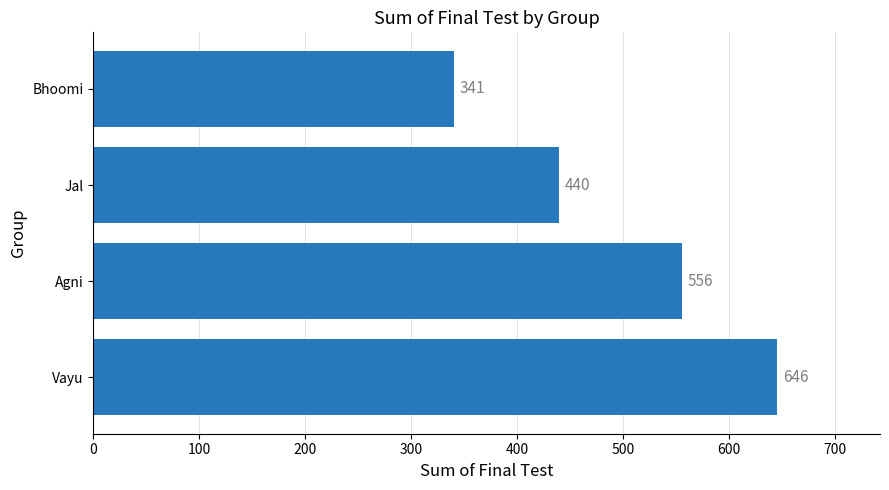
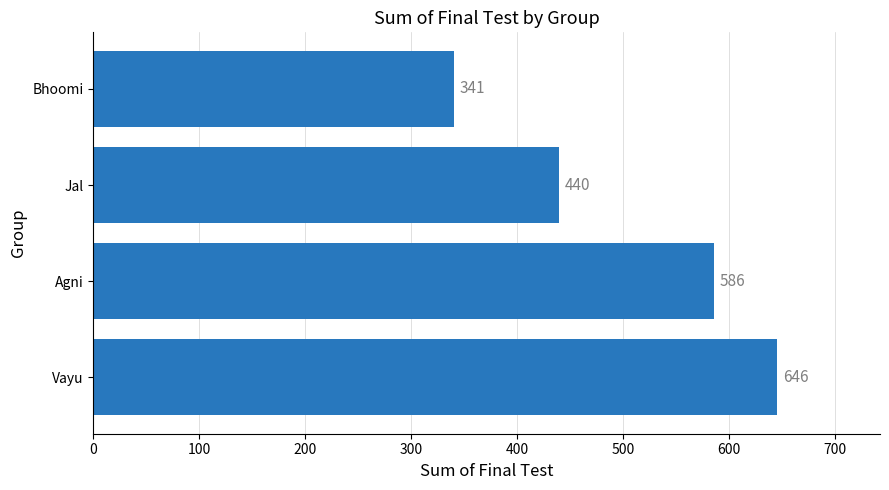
  {
    "Bhoomi": 341,
    "Jal": 440,
-   "Agni": 556,
+   "Agni": 586,
    "Vayu": 646
  }
